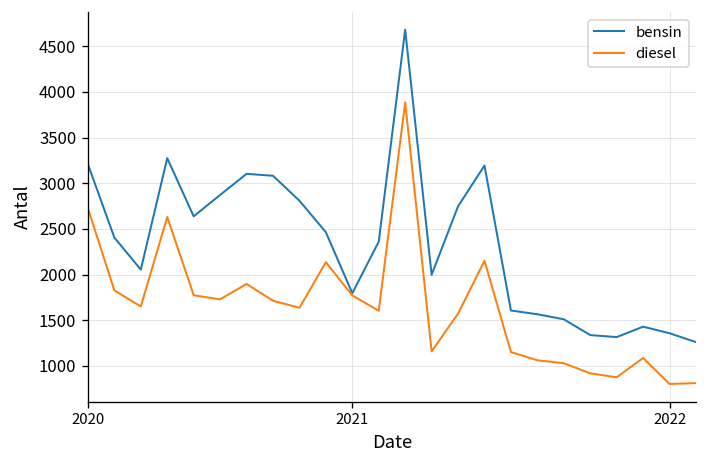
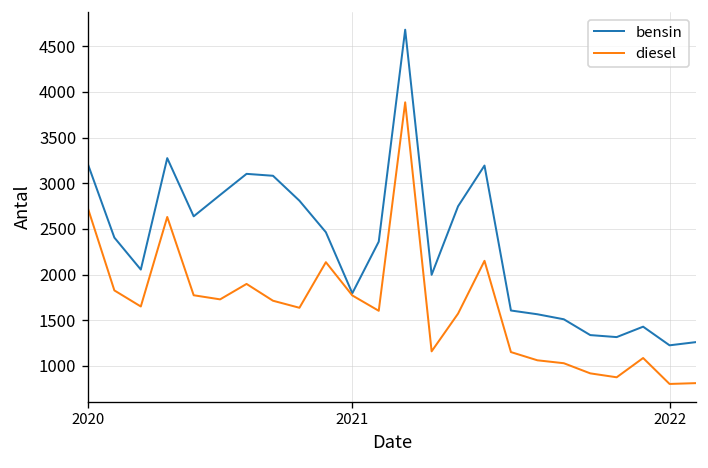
  {
    "bensin": {
      "2020": 3200,
-     "2022": 1400
+     "2022": 1200
    },
    "diesel": {
      "2020": 2700,
      "2022": 800
    }
  }
